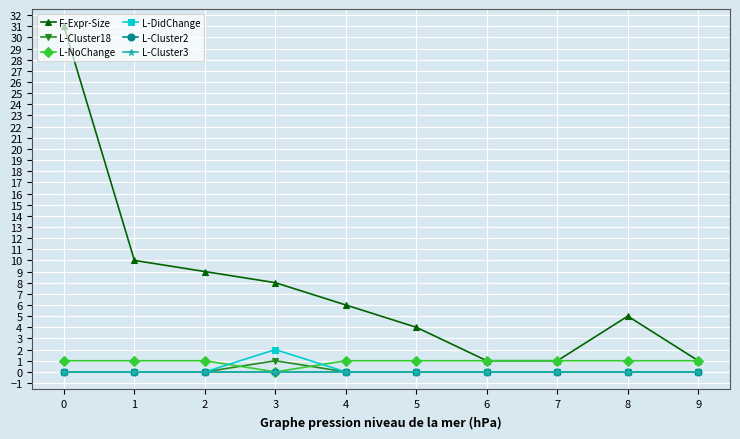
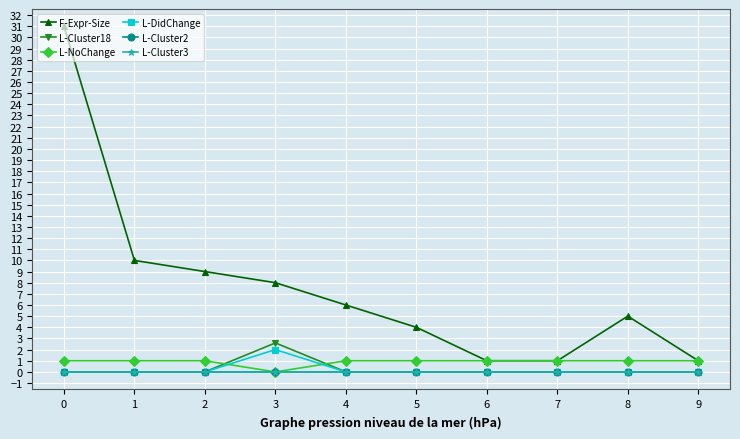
  {
    "F-Expr-Size": {
      "1": 10.0,
      "2": 9.0,
      "3": 8.0,
      "4": 6.0,
      "5": 4.0,
      "8": 5.0
    },
    "L-Cluster18": {
-     "3": 1.0
+     "3": 2.6
    },
    "L-NoChange": {
      "0": 1.0,
      "1": 1.0,
      "2": 1.0,
      "4": 1.0,
      "5": 1.0,
      "8": 1.0
    }
  }
